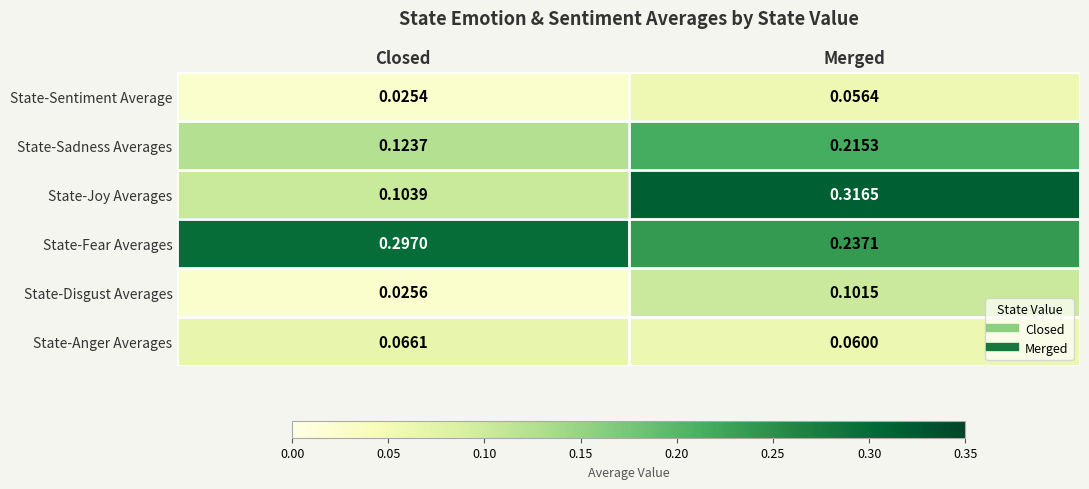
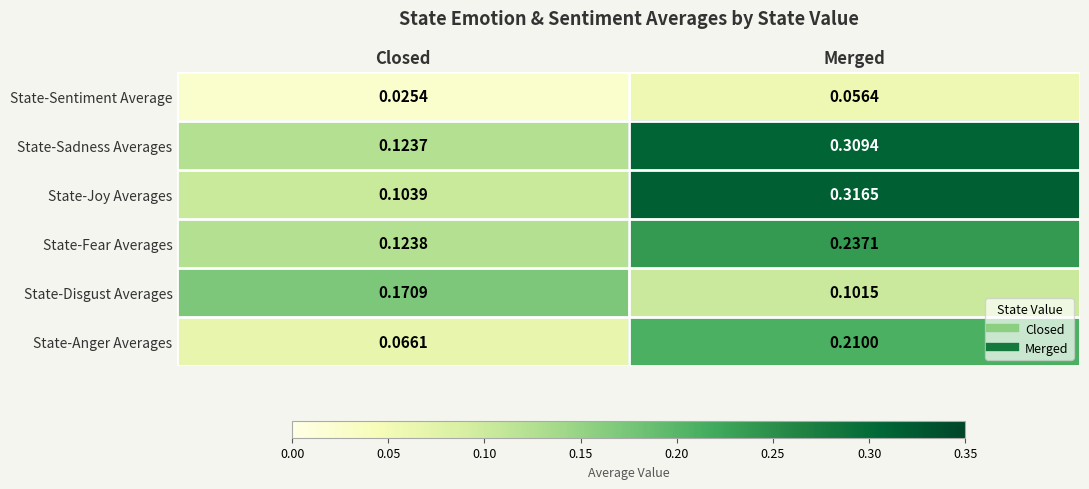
  {
    "State-Sentiment Average": {
      "Closed": 0.0254,
      "Merged": 0.0564
    },
    "State-Sadness Averages": {
      "Closed": 0.1237,
-     "Merged": 0.2153
+     "Merged": 0.3094
    },
    "State-Joy Averages": {
      "Closed": 0.1039,
      "Merged": 0.3165
    },
    "State-Fear Averages": {
-     "Closed": 0.2970,
+     "Closed": 0.1238,
      "Merged": 0.2371
    },
    "State-Disgust Averages": {
-     "Closed": 0.0256,
+     "Closed": 0.1709,
      "Merged": 0.1015
    },
    "State-Anger Averages": {
      "Closed": 0.0661,
-     "Merged": 0.0600
+     "Merged": 0.2100
    }
  }
